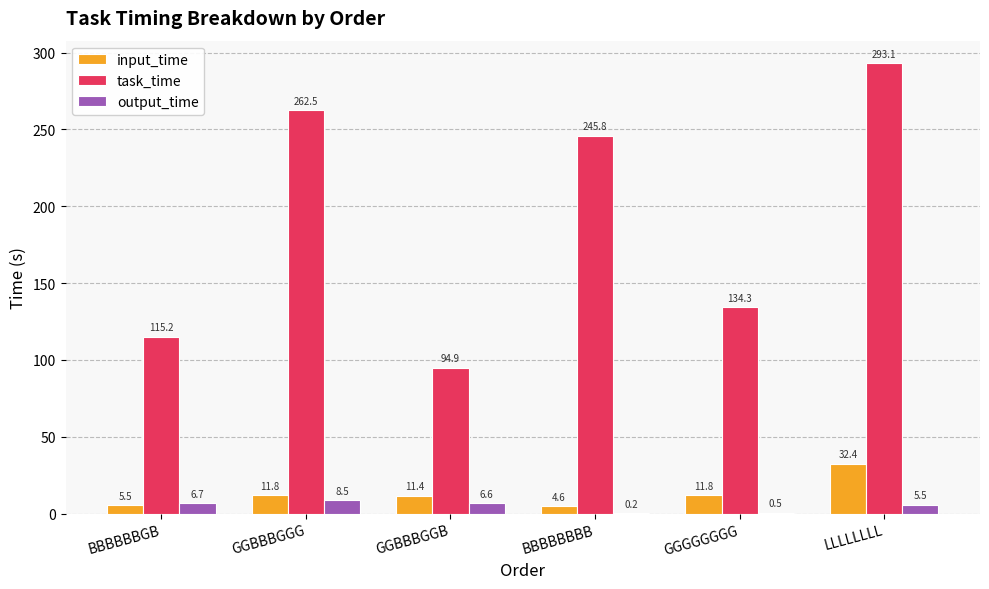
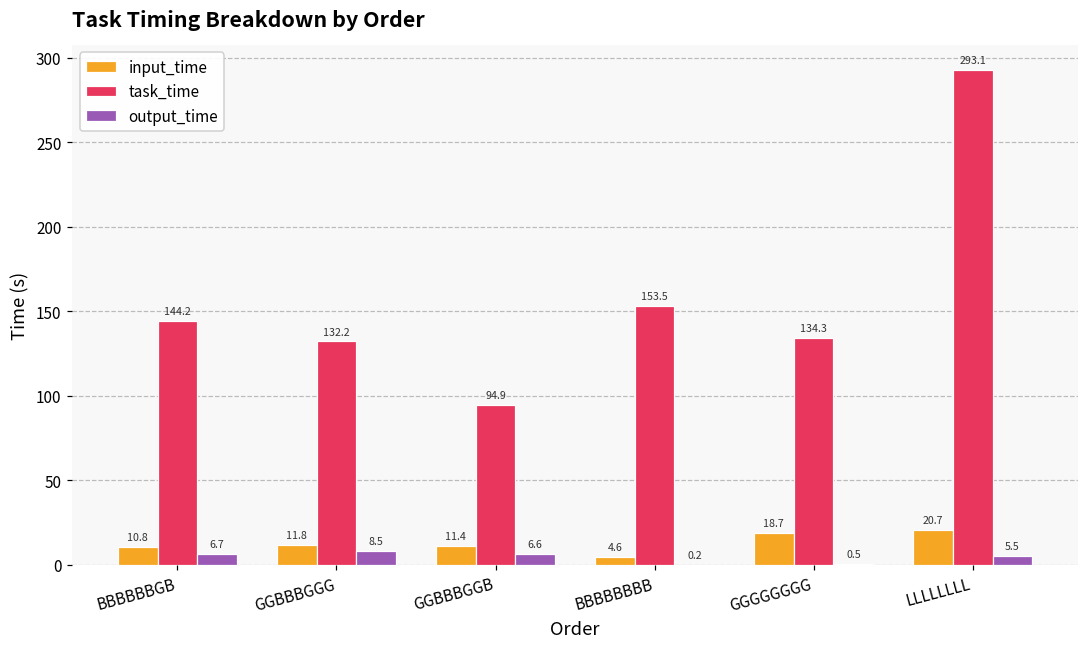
  {
    "input_time": {
-     "BBBBBBGB": 5.5,
+     "BBBBBBGB": 10.8,
      "GGBBBGGG": 11.8,
      "GGBBBGGB": 11.4,
      "BBBBBBBB": 4.6,
-     "GGGGGGGG": 11.8,
-     "LLLLLLLL": 32.4
+     "GGGGGGGG": 18.7,
+     "LLLLLLLL": 20.7
    },
    "task_time": {
-     "BBBBBBGB": 115.2,
-     "GGBBBGGG": 262.5,
+     "BBBBBBGB": 144.2,
+     "GGBBBGGG": 132.2,
      "GGBBBGGB": 94.9,
-     "BBBBBBBB": 245.8,
+     "BBBBBBBB": 153.5,
      "GGGGGGGG": 134.3,
      "LLLLLLLL": 293.1
    },
    "output_time": {
      "BBBBBBGB": 6.7,
      "GGBBBGGG": 8.5,
      "GGBBBGGB": 6.6,
      "BBBBBBBB": 0.2,
      "GGGGGGGG": 0.5,
      "LLLLLLLL": 5.5
    }
  }
